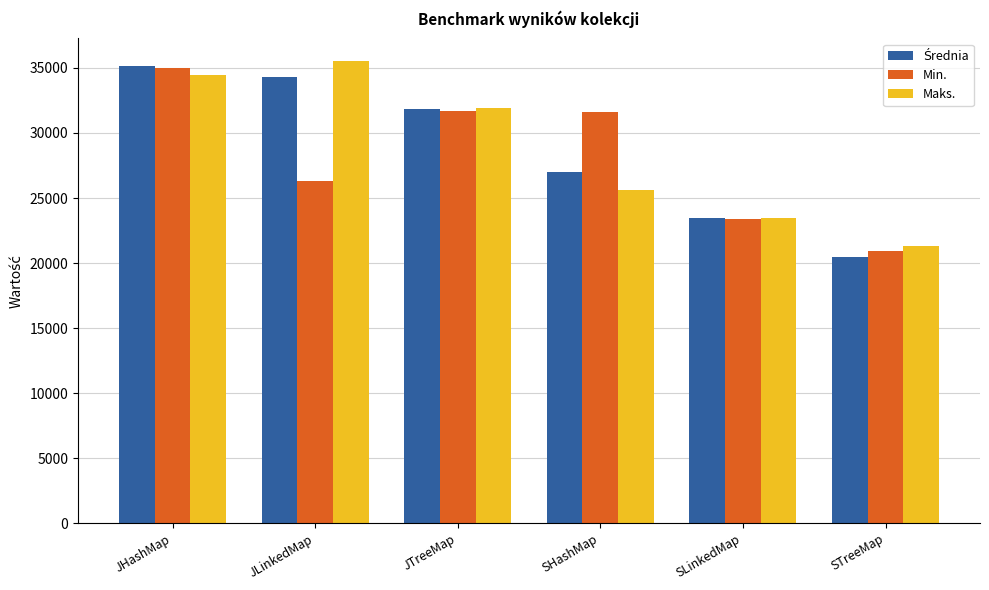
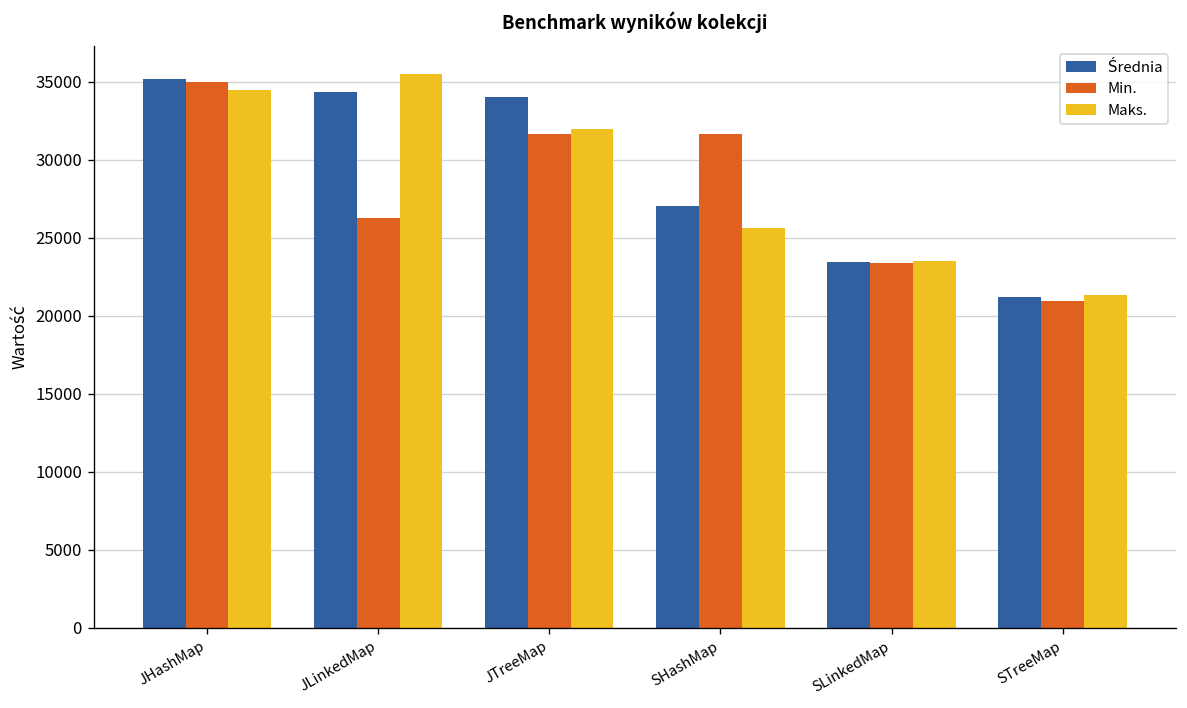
  {
    "Średnia": {
      "JHashMap": 35100,
      "JLinkedMap": 34300,
-     "JTreeMap": 31800,
+     "JTreeMap": 34000,
      "SHashMap": 27000,
      "SLinkedMap": 23400,
-     "STreeMap": 20500
+     "STreeMap": 21200
    },
    "Min.": {
      "JHashMap": 35000,
      "JLinkedMap": 26300,
      "JTreeMap": 31700,
      "SHashMap": 31600,
      "SLinkedMap": 23400,
      "STreeMap": 20900
    },
    "Maks.": {
      "JHashMap": 34500,
      "JLinkedMap": 35500,
      "JTreeMap": 31900,
      "SHashMap": 25600,
      "SLinkedMap": 23500,
      "STreeMap": 21300
    }
  }
